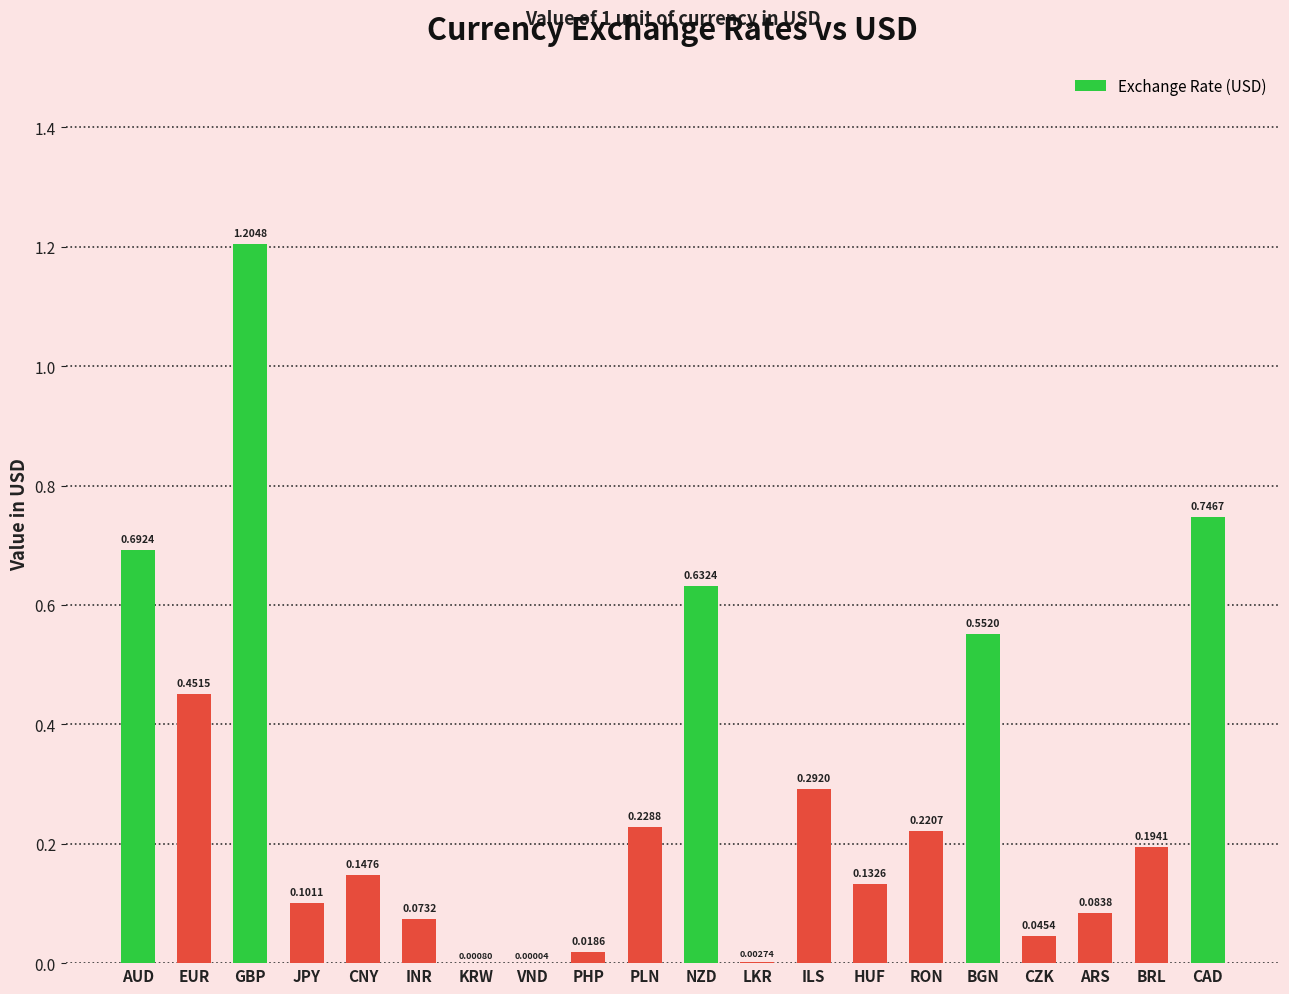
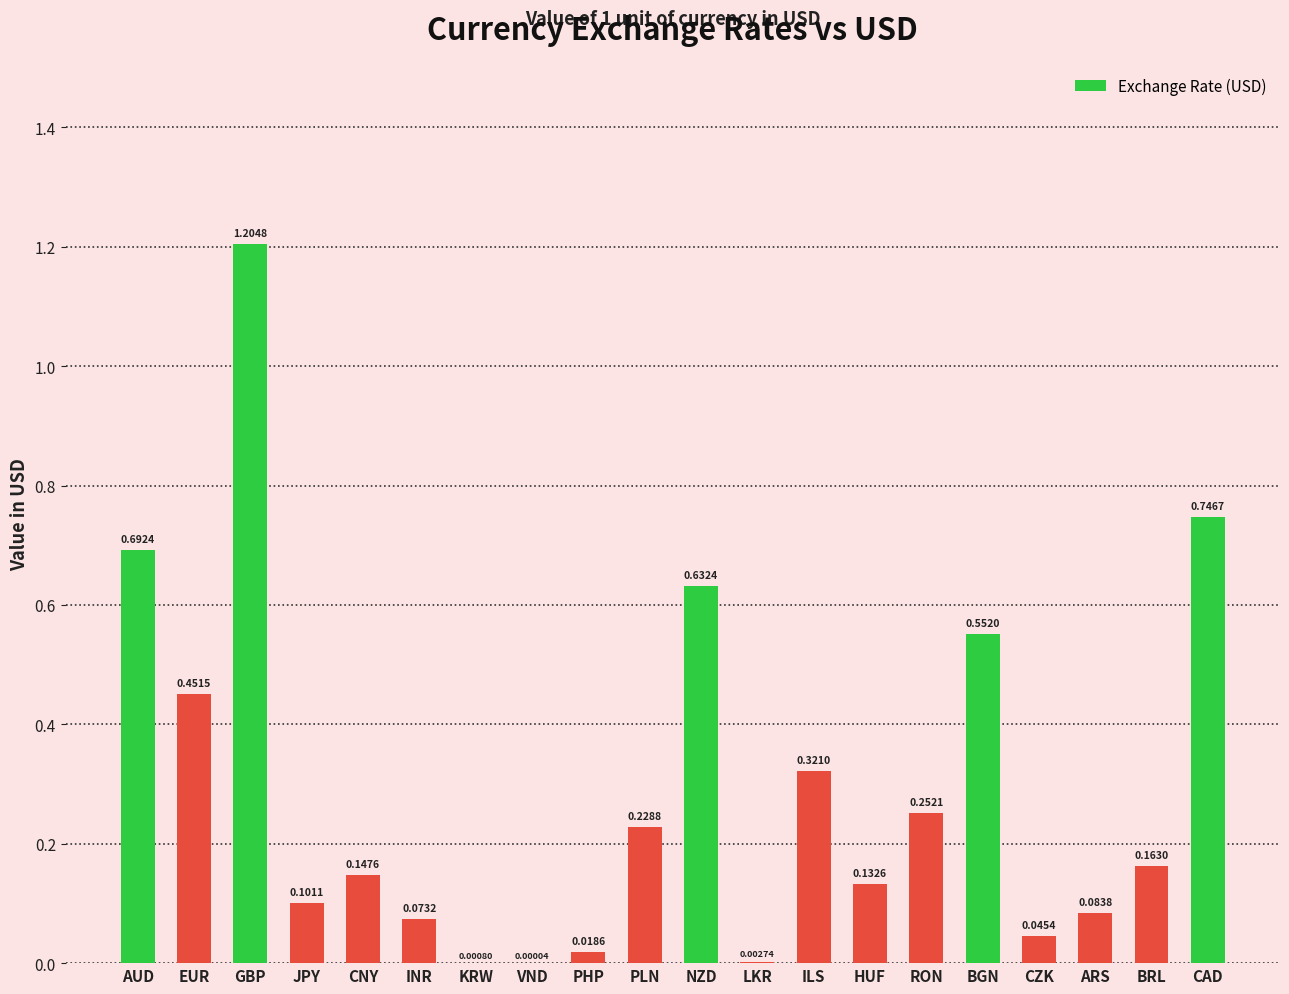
  {
    "AUD": 0.6924,
    "EUR": 0.4515,
    "GBP": 1.2048,
    "JPY": 0.1011,
    "CNY": 0.1476,
    "INR": 0.0732,
    "KRW": 0.00080,
    "VND": 0.00004,
    "PHP": 0.0186,
    "PLN": 0.2288,
    "NZD": 0.6324,
    "LKR": 0.00274,
-   "ILS": 0.2920,
+   "ILS": 0.3210,
    "HUF": 0.1326,
-   "RON": 0.2207,
+   "RON": 0.2521,
    "BGN": 0.5520,
    "CZK": 0.0454,
    "ARS": 0.0838,
-   "BRL": 0.1941,
+   "BRL": 0.1630,
    "CAD": 0.7467
  }
